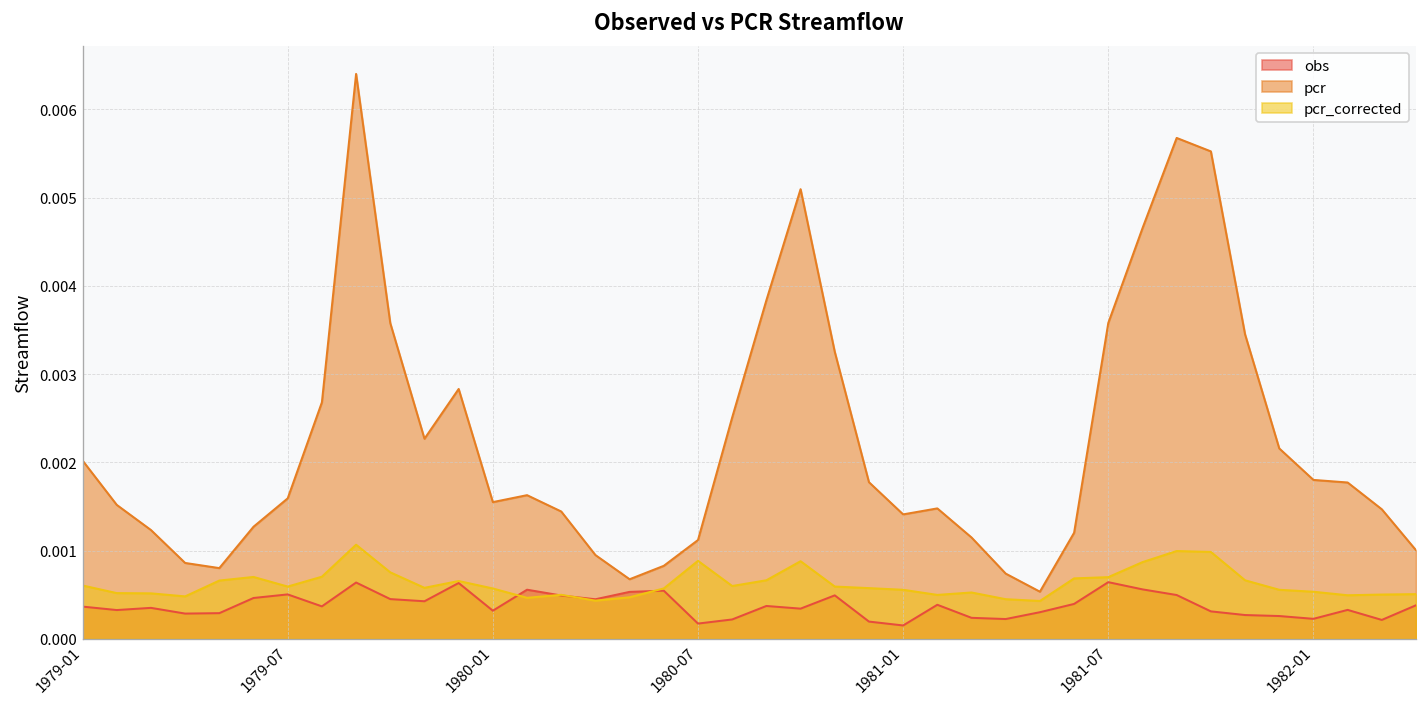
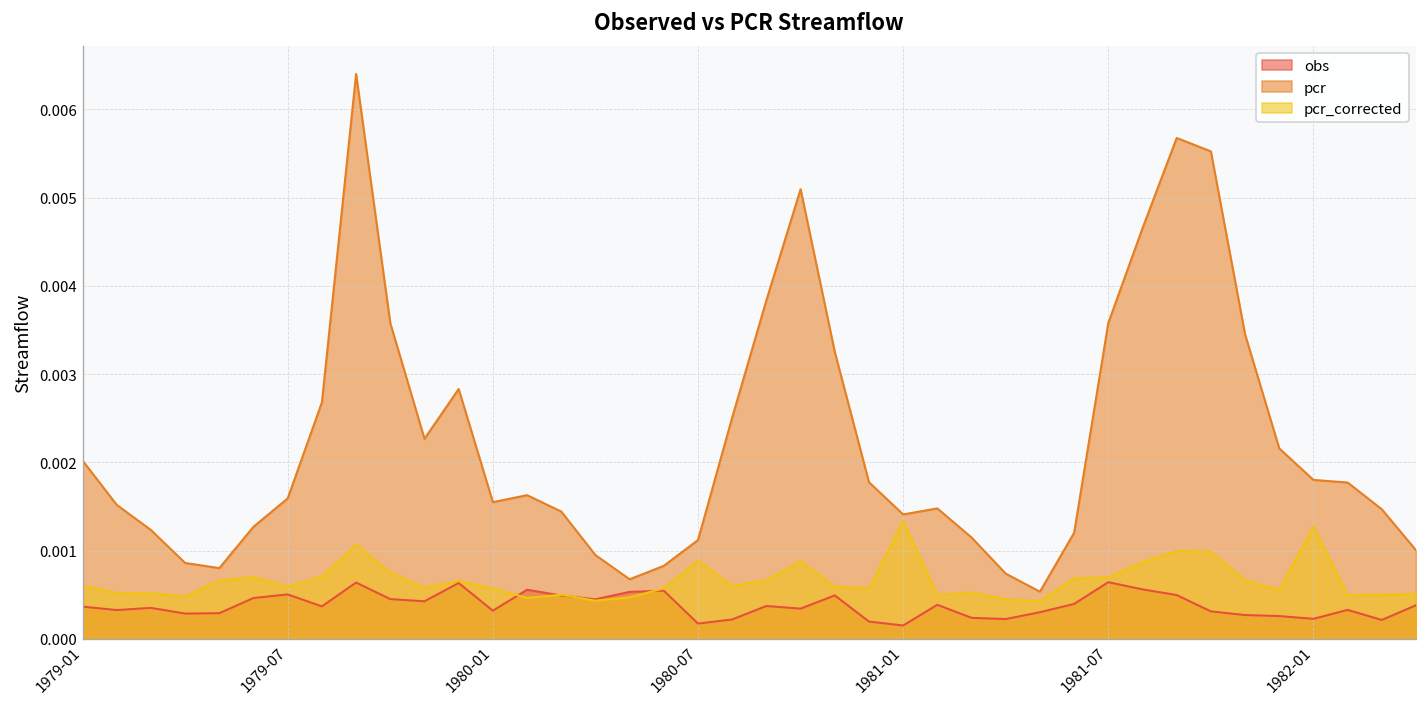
  {
    "pcr_corrected": {
      "1979-01": 0.0006,
      "1979-07": 0.0006,
      "1980-01": 0.0006,
      "1980-07": 0.0009,
-     "1981-01": 0.0006,
+     "1981-01": 0.0013,
      "1981-07": 0.0007,
-     "1982-01": 0.0005
+     "1982-01": 0.0013
    }
  }
